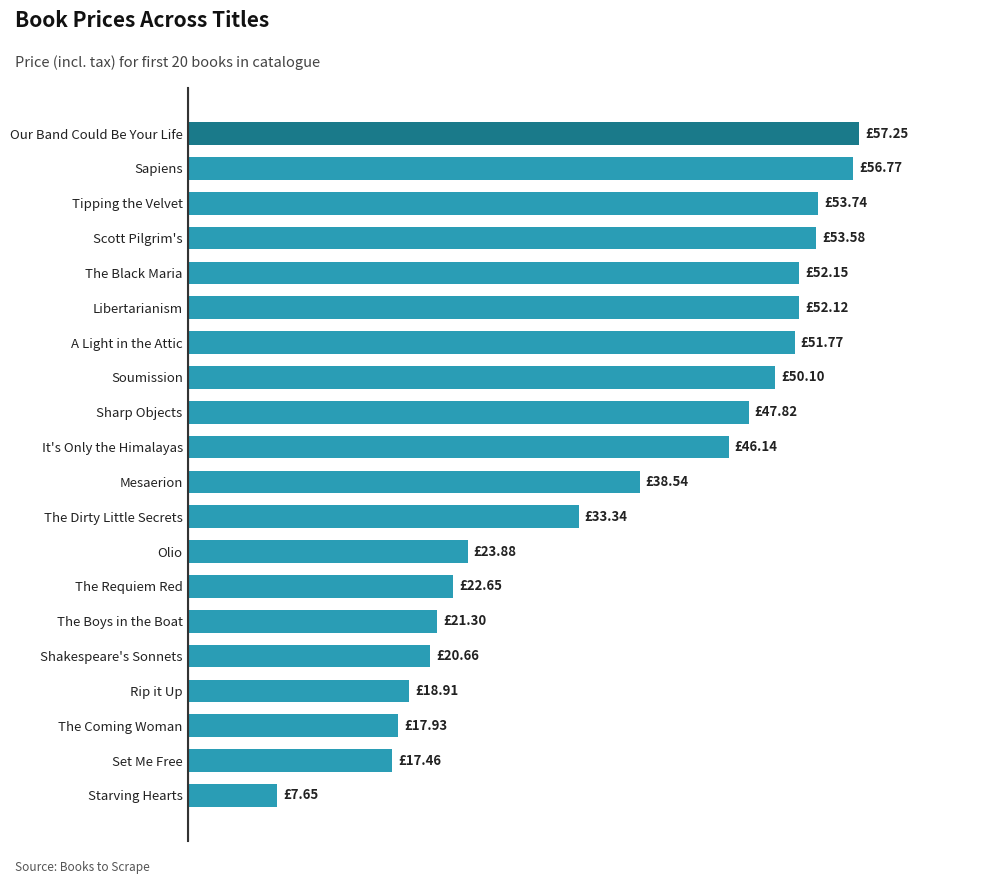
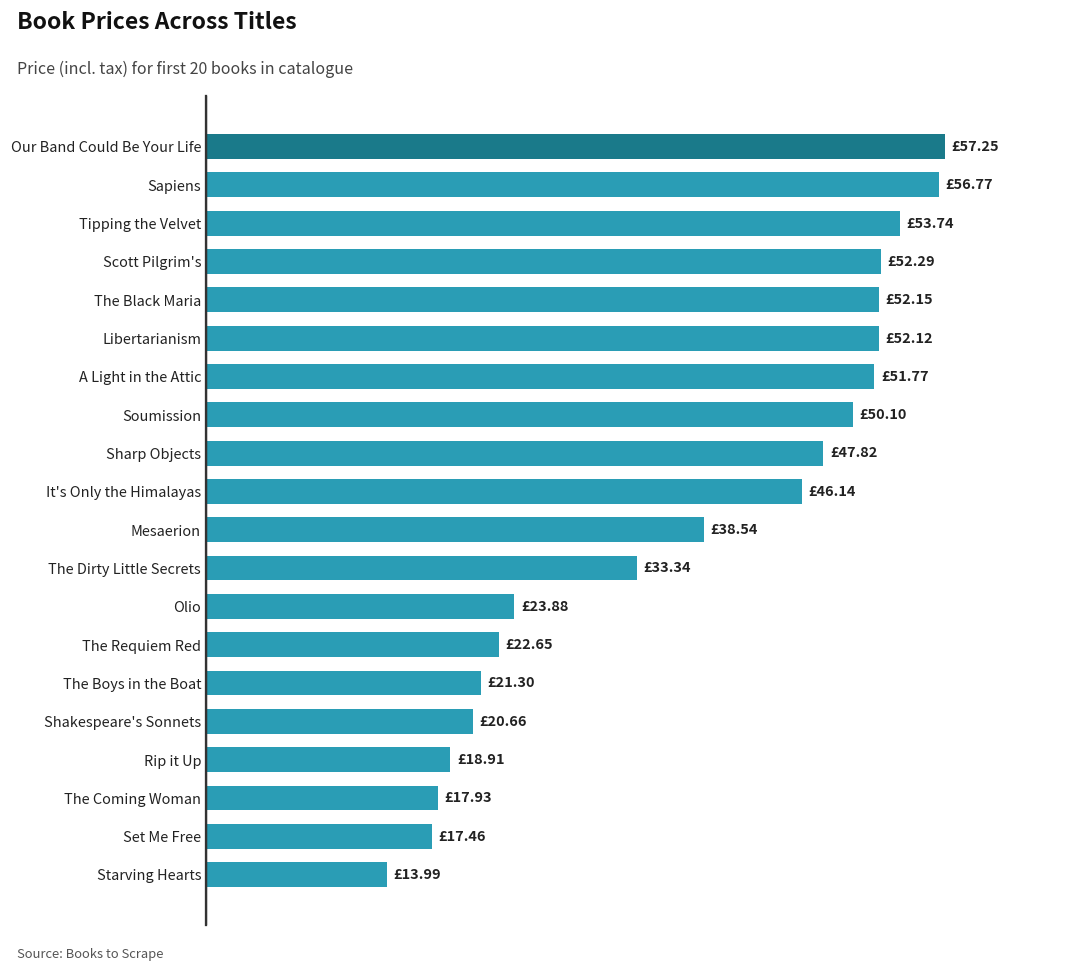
  {
    "Our Band Could Be Your Life": "£57.25",
    "Sapiens": "£56.77",
    "Tipping the Velvet": "£53.74",
-   "Scott Pilgrim's": "£53.58",
+   "Scott Pilgrim's": "£52.29",
    "The Black Maria": "£52.15",
    "Libertarianism": "£52.12",
    "A Light in the Attic": "£51.77",
    "Soumission": "£50.10",
    "Sharp Objects": "£47.82",
    "It's Only the Himalayas": "£46.14",
    "Mesaerion": "£38.54",
    "The Dirty Little Secrets": "£33.34",
    "Olio": "£23.88",
    "The Requiem Red": "£22.65",
    "The Boys in the Boat": "£21.30",
    "Shakespeare's Sonnets": "£20.66",
    "Rip it Up": "£18.91",
    "The Coming Woman": "£17.93",
    "Set Me Free": "£17.46",
-   "Starving Hearts": "£7.65"
+   "Starving Hearts": "£13.99"
  }
